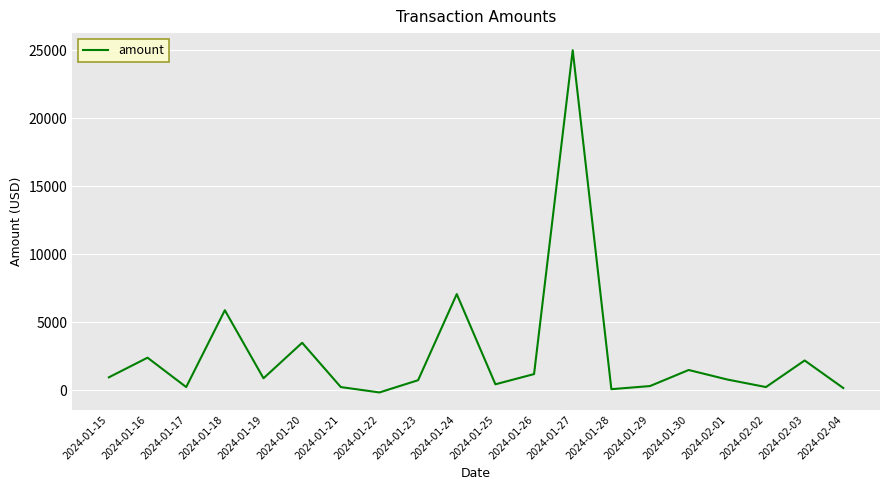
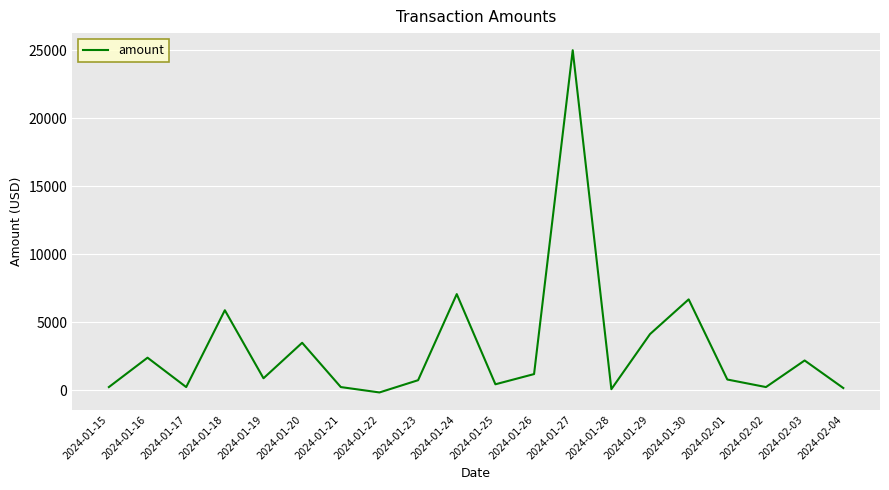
  {
-   "2024-01-15": 1000,
+   "2024-01-15": 200,
    "2024-01-16": 2400,
    "2024-01-17": 200,
    "2024-01-18": 5900,
    "2024-01-19": 900,
    "2024-01-20": 3500,
    "2024-01-21": 200,
    "2024-01-22": -200,
    "2024-01-23": 800,
    "2024-01-24": 7100,
    "2024-01-25": 500,
    "2024-01-26": 1200,
    "2024-01-27": 25000,
    "2024-01-28": 100,
-   "2024-01-29": 300,
-   "2024-01-30": 1500,
+   "2024-01-29": 4100,
+   "2024-01-30": 6700,
    "2024-02-01": 800,
    "2024-02-02": 200,
    "2024-02-03": 2200,
    "2024-02-04": 200
  }
